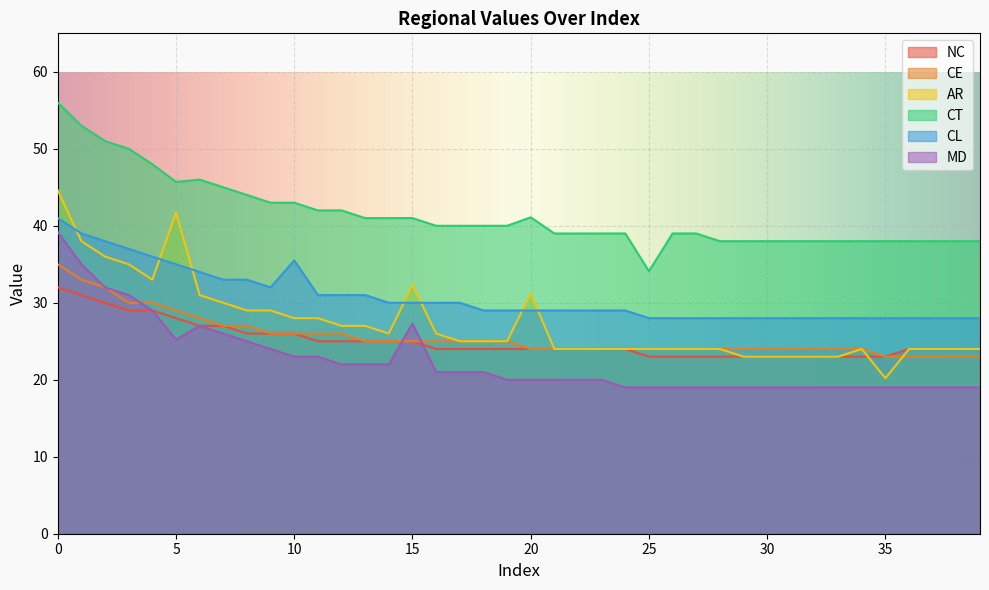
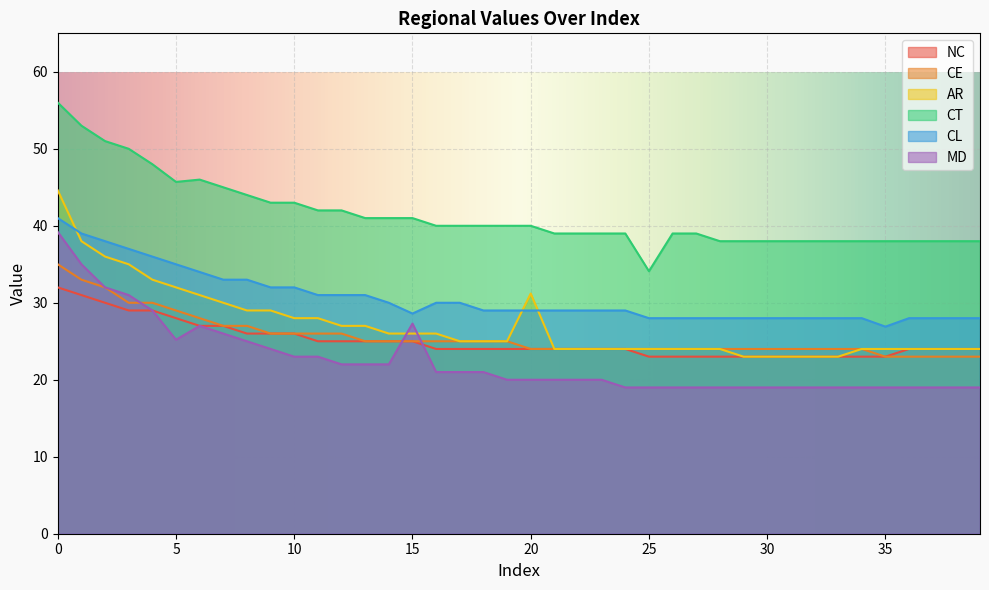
  {
    "AR": {
      "0": 45,
-     "5": 42,
+     "5": 32,
      "10": 28,
-     "15": 32,
+     "15": 26,
      "20": 31,
-     "35": 20
+     "35": 24
    },
    "CT": {
      "0": 56,
      "5": 46,
      "10": 43,
      "15": 41,
-     "20": 41,
+     "20": 40,
      "25": 34,
      "30": 38,
      "35": 38
    },
    "CL": {
      "0": 41,
      "5": 35,
-     "10": 36,
-     "15": 30,
+     "10": 32,
+     "15": 29,
      "20": 29,
      "25": 28,
      "30": 28,
-     "35": 28
+     "35": 27
    },
    "MD": {
      "0": 39,
      "5": 25,
      "10": 23,
      "15": 27,
      "20": 20,
      "25": 19,
      "30": 19,
      "35": 19
    }
  }
